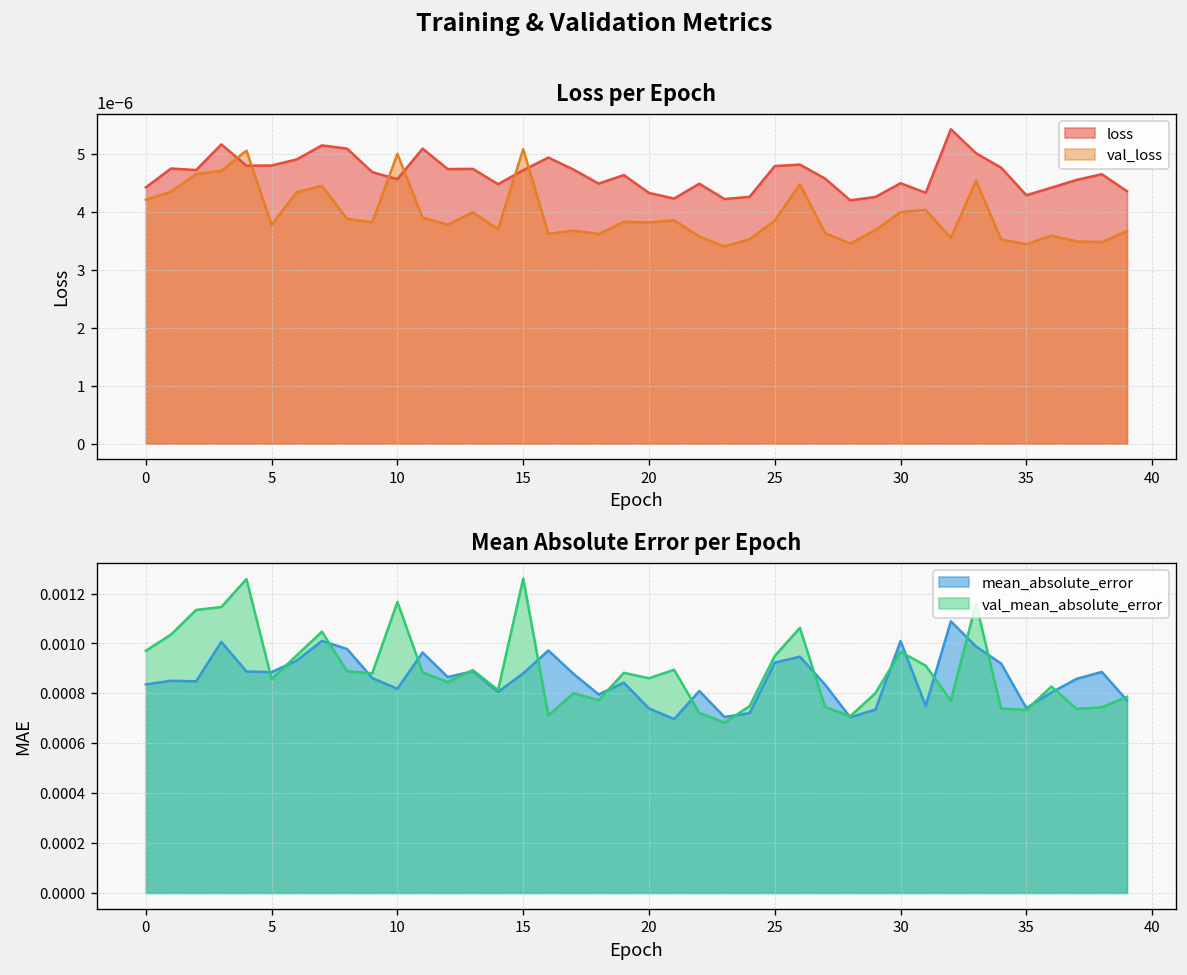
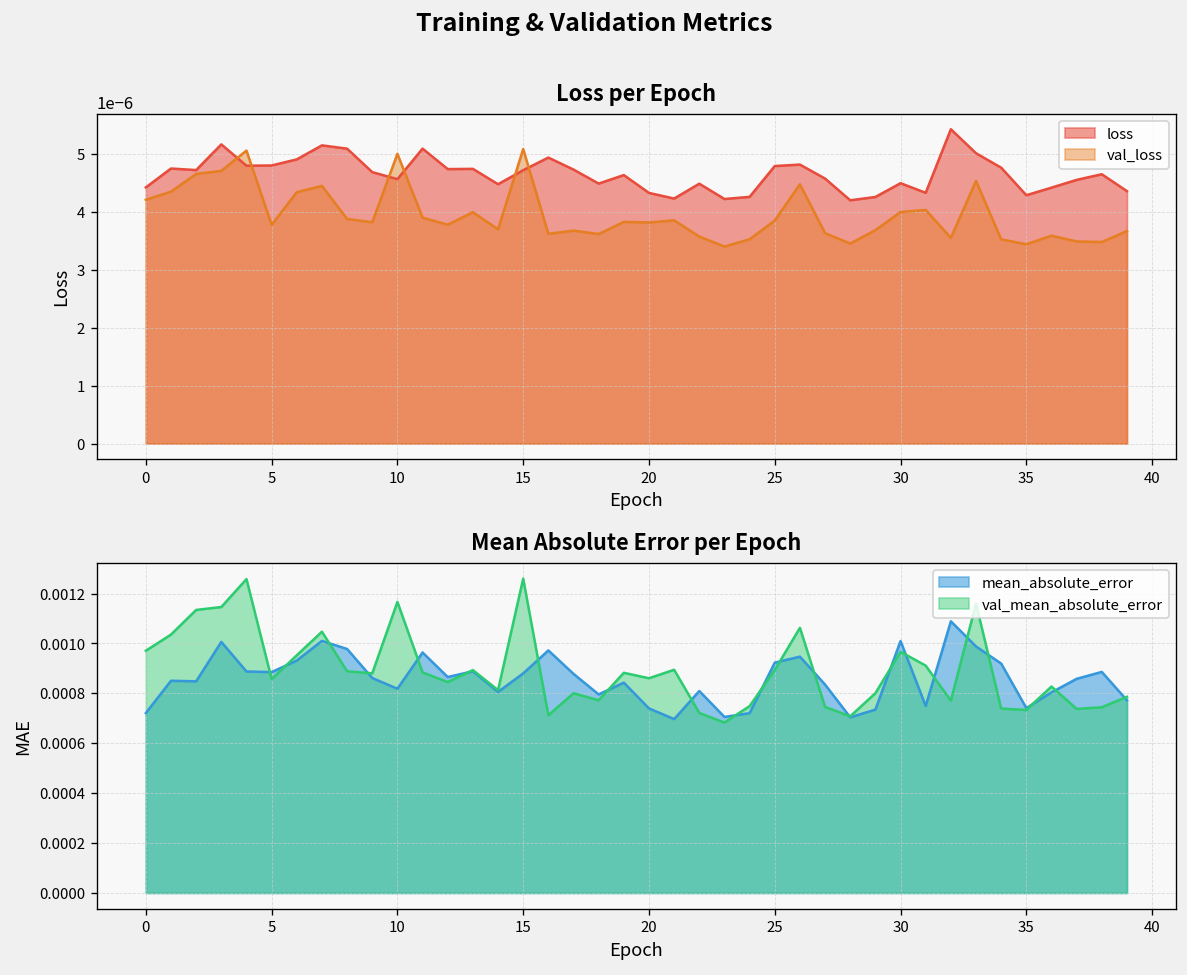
  {
    "Mean Absolute Error per Epoch": {
      "mean_absolute_error": {
-       "0": 0.00084,
+       "0": 0.00072,
        "5": 0.00089,
        "10": 0.00082,
        "15": 0.00088,
        "20": 0.00074,
        "25": 0.00092,
        "30": 0.00101
      },
      "val_mean_absolute_error": {
        "0": 0.00097,
        "5": 0.00086,
        "10": 0.00117,
        "15": 0.00126,
        "20": 0.00086,
-       "25": 0.00095,
+       "25": 0.00089,
        "30": 0.00097
      }
    }
  }
